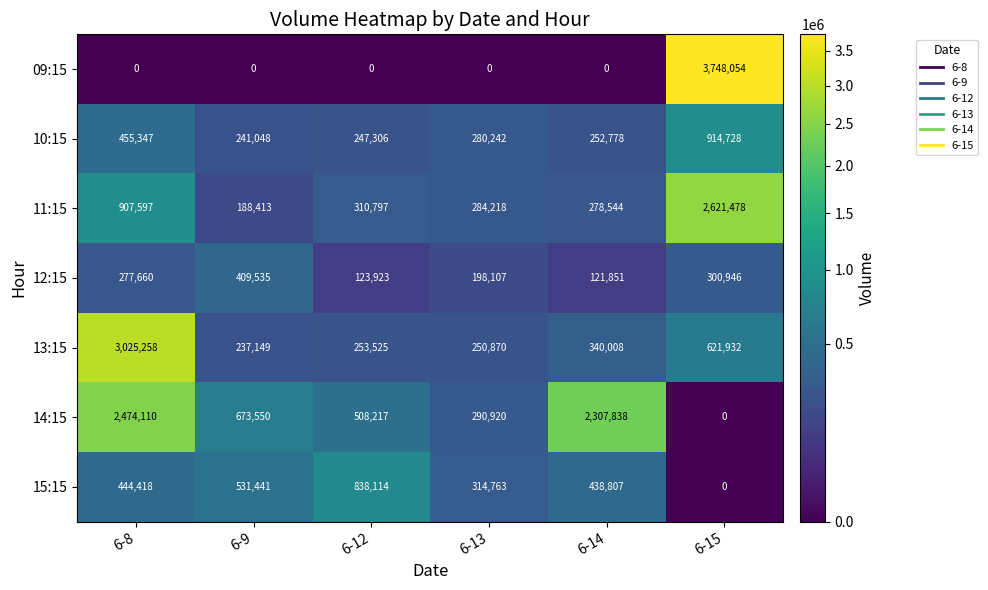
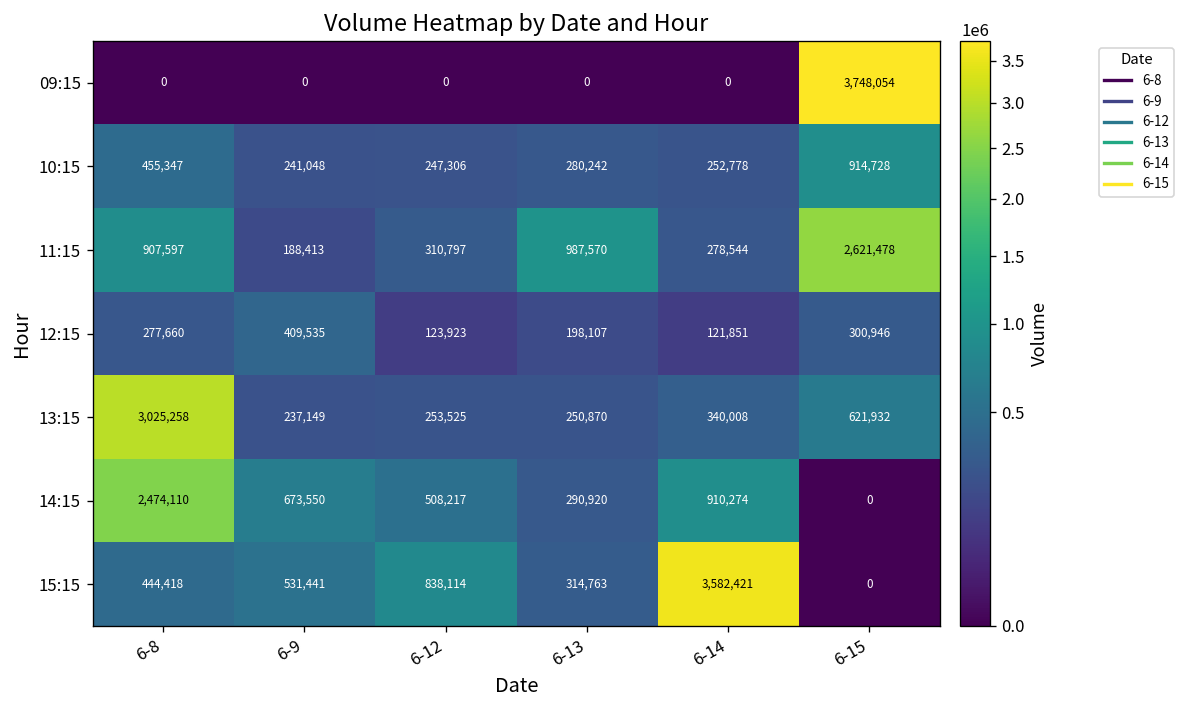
  {
    "09:15": {
      "6-8": "0",
      "6-9": "0",
      "6-12": "0",
      "6-13": "0",
      "6-14": "0",
      "6-15": "3,748,054"
    },
    "10:15": {
      "6-8": "455,347",
      "6-9": "241,048",
      "6-12": "247,306",
      "6-13": "280,242",
      "6-14": "252,778",
      "6-15": "914,728"
    },
    "11:15": {
      "6-8": "907,597",
      "6-9": "188,413",
      "6-12": "310,797",
-     "6-13": "284,218",
+     "6-13": "987,570",
      "6-14": "278,544",
      "6-15": "2,621,478"
    },
    "12:15": {
      "6-8": "277,660",
      "6-9": "409,535",
      "6-12": "123,923",
      "6-13": "198,107",
      "6-14": "121,851",
      "6-15": "300,946"
    },
    "13:15": {
      "6-8": "3,025,258",
      "6-9": "237,149",
      "6-12": "253,525",
      "6-13": "250,870",
      "6-14": "340,008",
      "6-15": "621,932"
    },
    "14:15": {
      "6-8": "2,474,110",
      "6-9": "673,550",
      "6-12": "508,217",
      "6-13": "290,920",
-     "6-14": "2,307,838",
+     "6-14": "910,274",
      "6-15": "0"
    },
    "15:15": {
      "6-8": "444,418",
      "6-9": "531,441",
      "6-12": "838,114",
      "6-13": "314,763",
-     "6-14": "438,807",
+     "6-14": "3,582,421",
      "6-15": "0"
    }
  }
